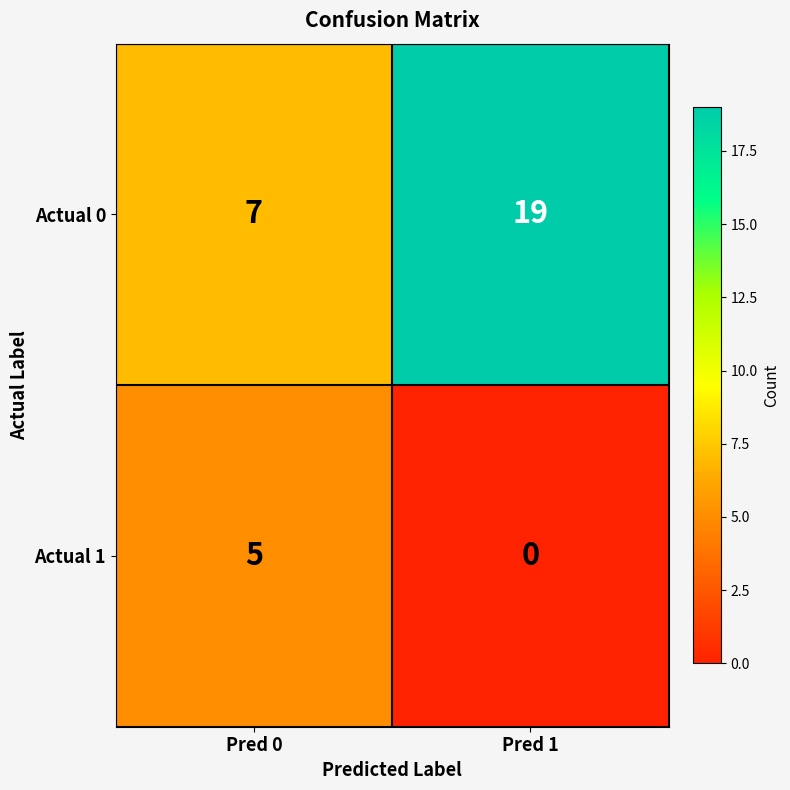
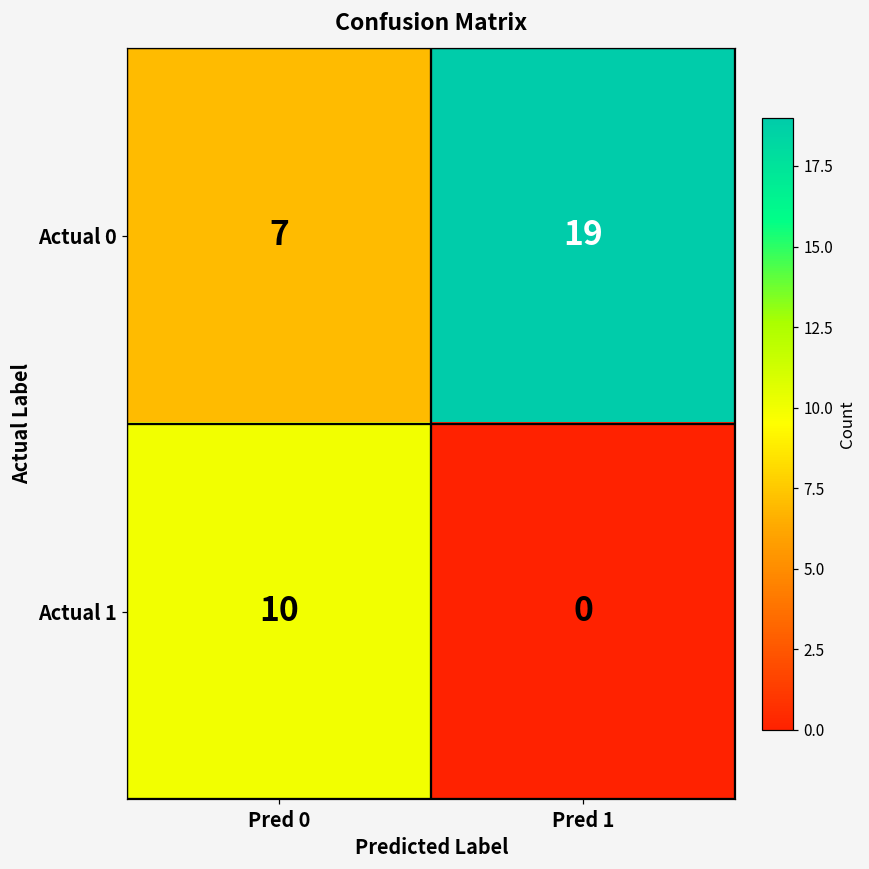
  {
    "Actual 0": {
      "Pred 0": 7,
      "Pred 1": 19
    },
    "Actual 1": {
-     "Pred 0": 5,
+     "Pred 0": 10,
      "Pred 1": 0
    }
  }
